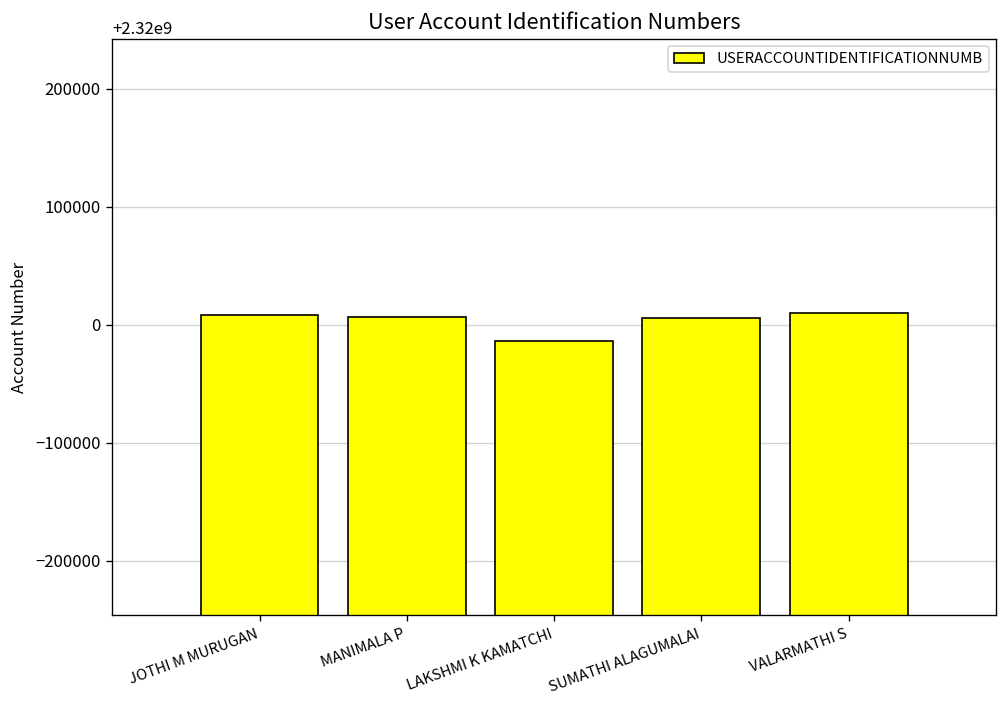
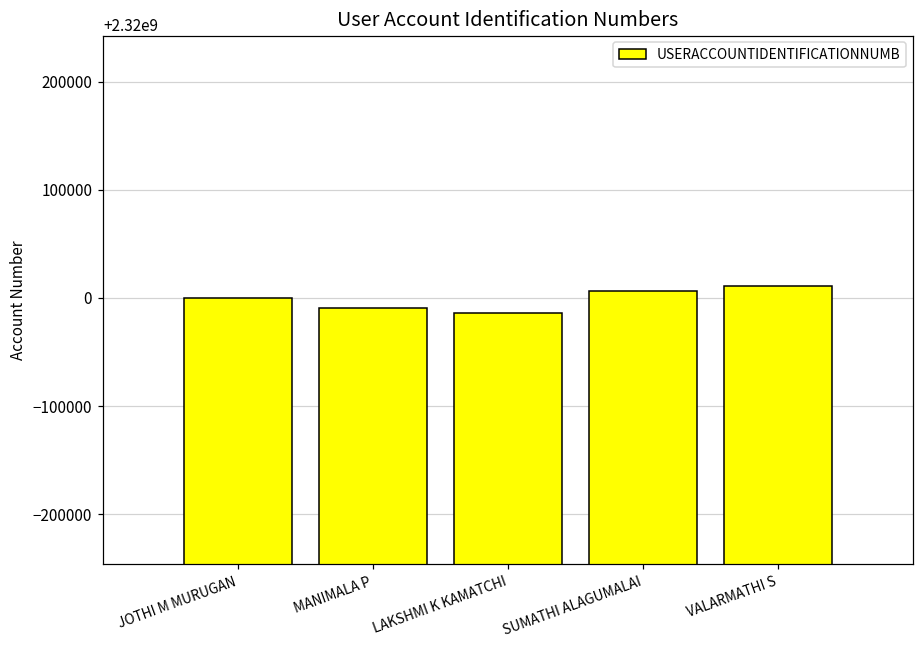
  {
-   "JOTHI M MURUGAN": 2320010000,
-   "MANIMALA P": 2320010000,
+   "JOTHI M MURUGAN": 2320000000,
+   "MANIMALA P": 2319990000,
    "LAKSHMI K KAMATCHI": 2319990000,
    "SUMATHI ALAGUMALAI": 2320010000,
    "VALARMATHI S": 2320010000
  }
